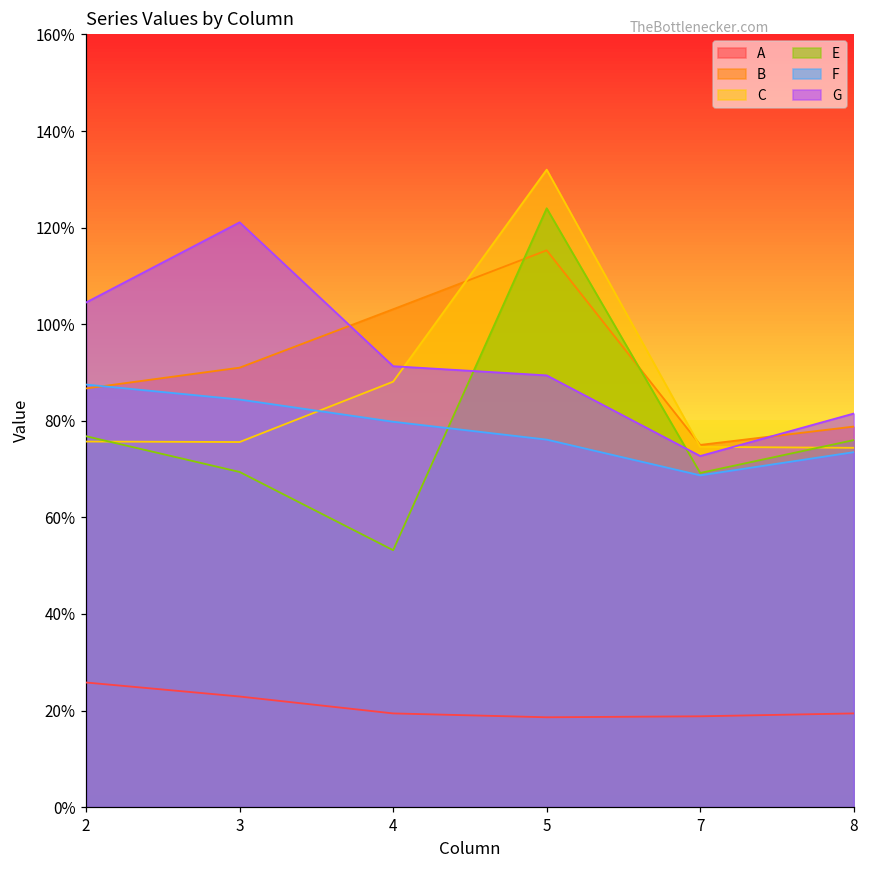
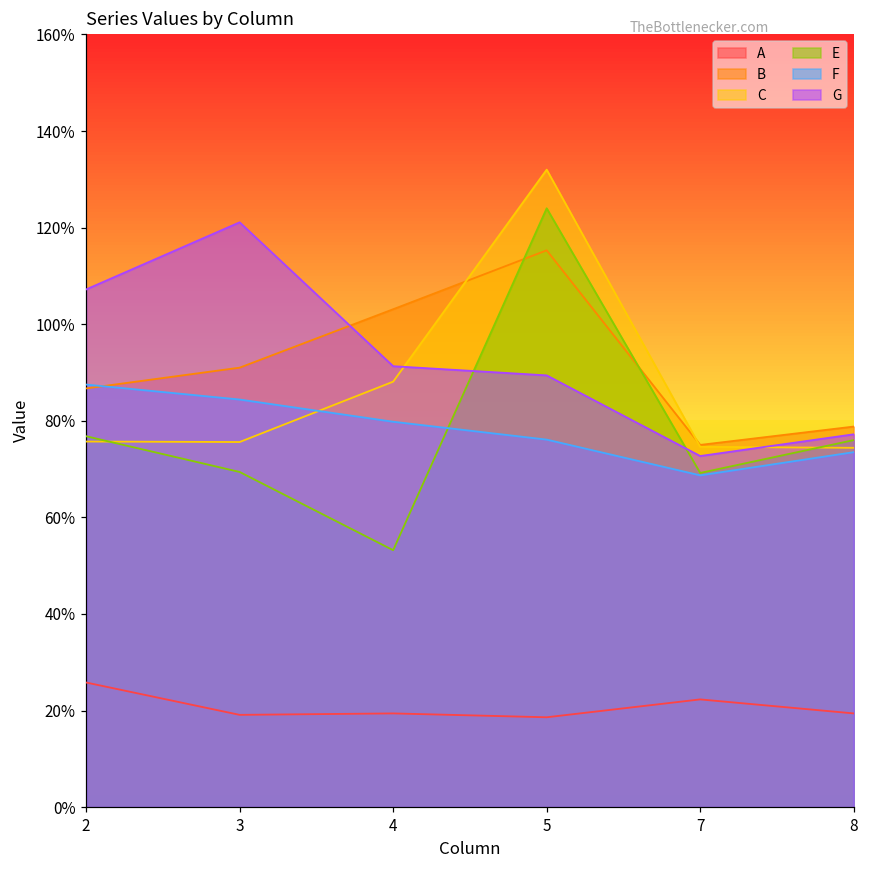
  {
    "A": {
      "2": "26%",
-     "3": "23%",
+     "3": "19%",
      "4": "19%",
      "5": "19%",
-     "7": "19%",
+     "7": "22%",
      "8": "19%"
    },
    "E": {
      "2": "77%",
      "3": "69%",
      "4": "53%",
      "5": "124%",
      "8": "76%"
    },
    "F": {
      "2": "88%",
      "3": "84%",
      "4": "80%",
      "5": "76%",
      "8": "74%"
    },
    "G": {
-     "2": "105%",
+     "2": "107%",
      "3": "121%",
      "4": "91%",
      "5": "89%",
      "7": "73%",
-     "8": "82%"
+     "8": "77%"
    }
  }
